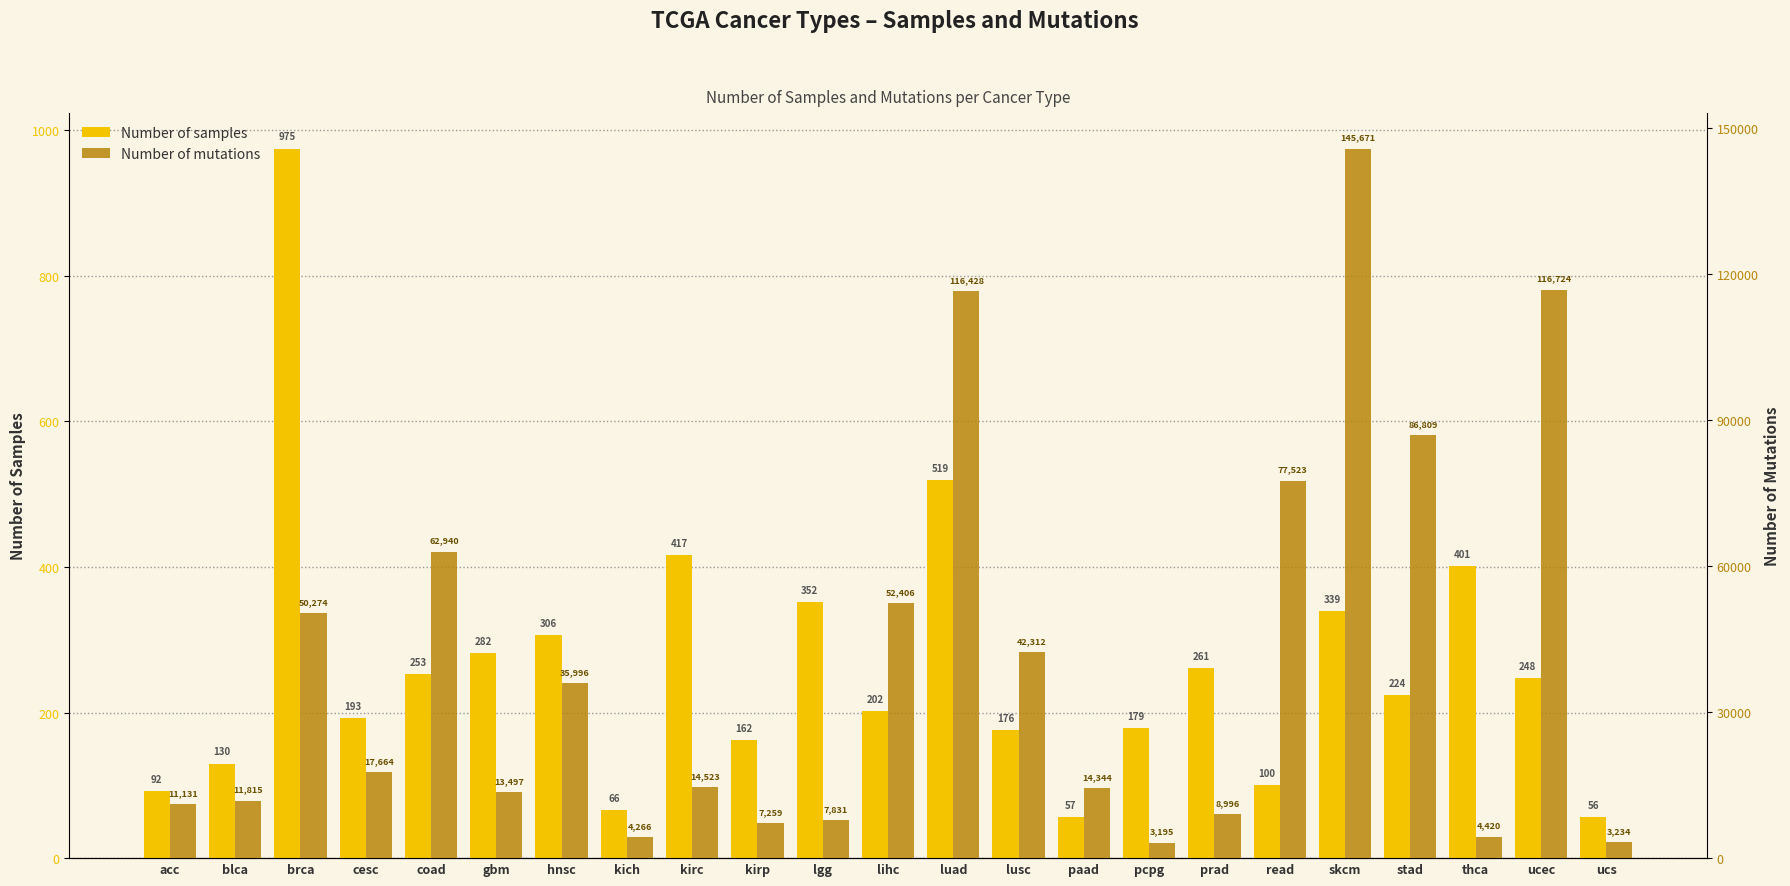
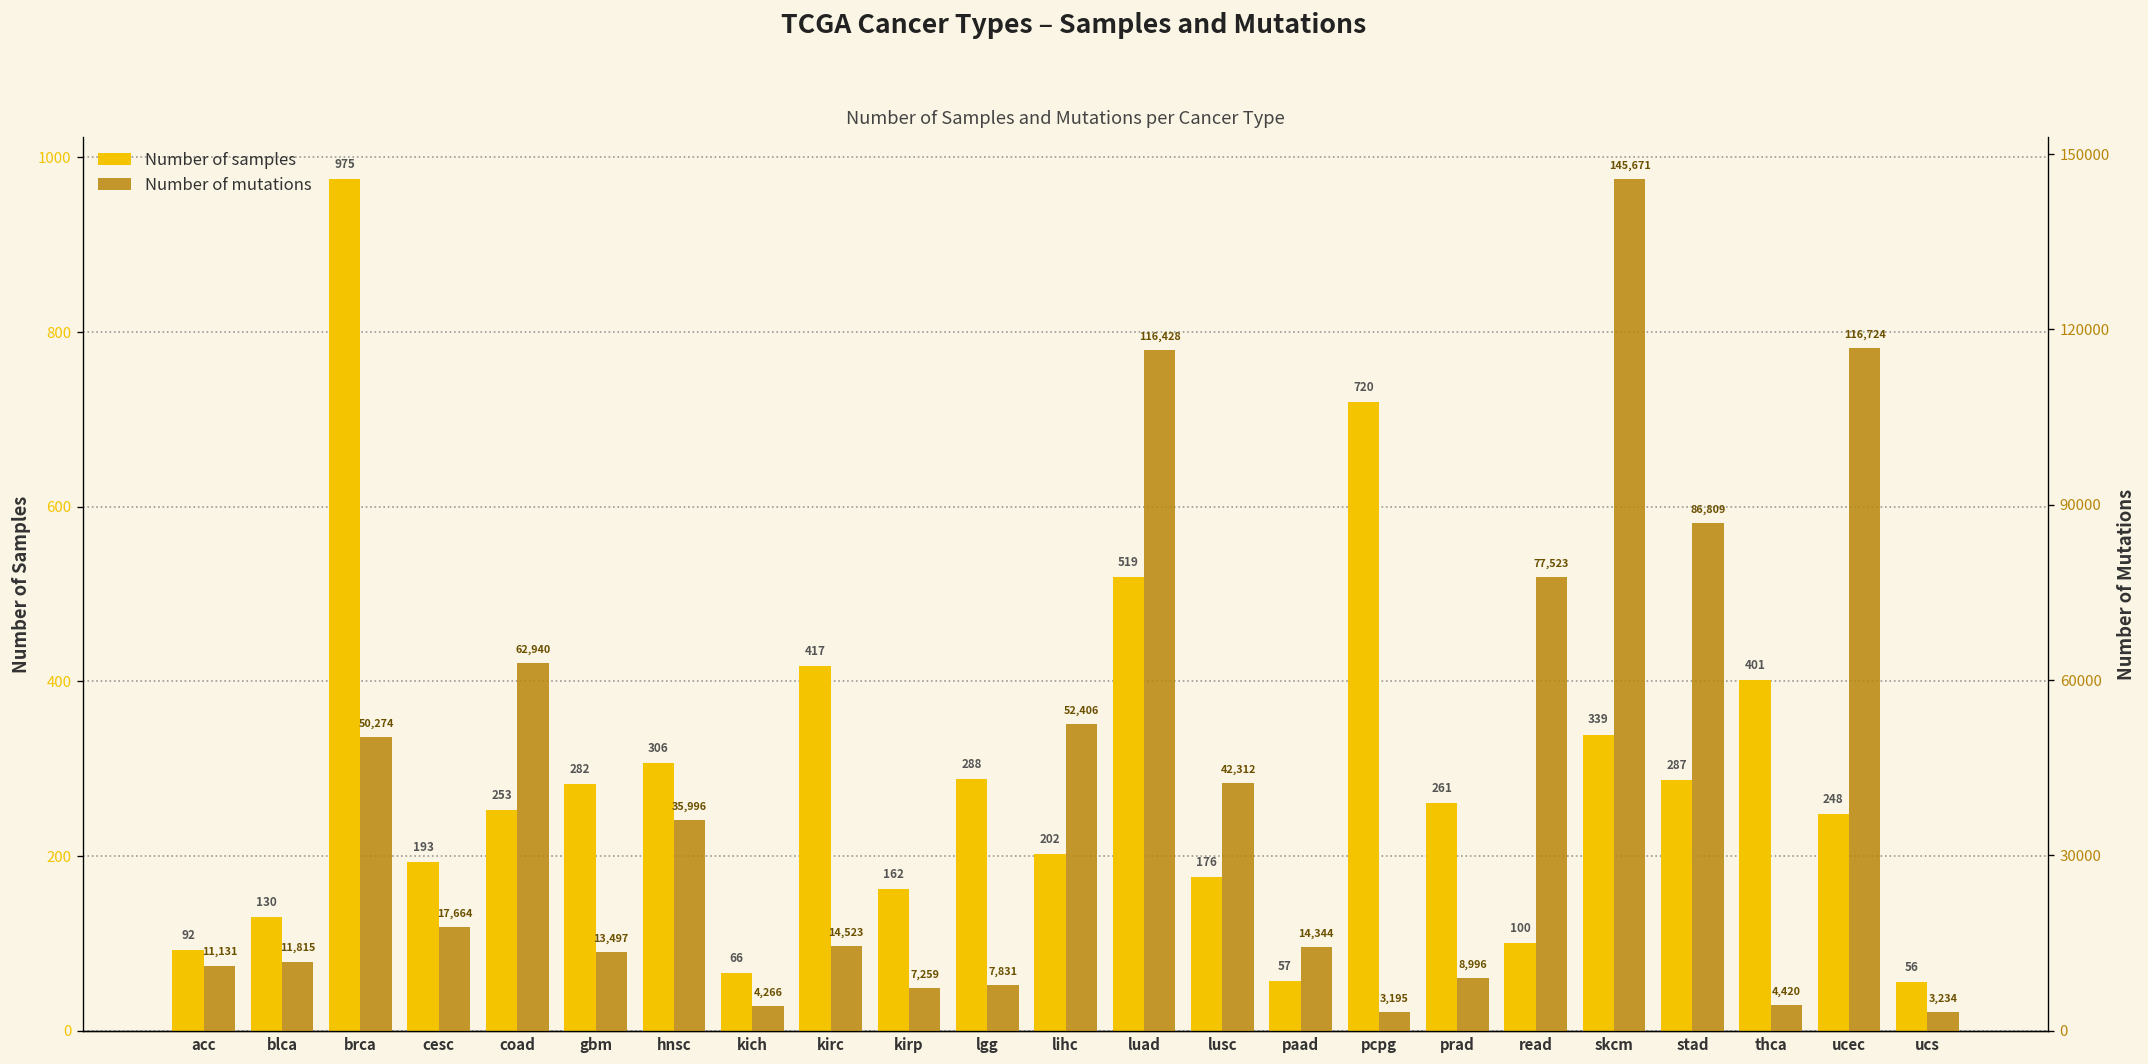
  {
    "Number of samples": {
      "acc": "92",
      "blca": "130",
      "brca": "975",
      "cesc": "193",
      "coad": "253",
      "gbm": "282",
      "hnsc": "306",
      "kich": "66",
      "kirc": "417",
      "kirp": "162",
-     "lgg": "352",
+     "lgg": "288",
      "lihc": "202",
      "luad": "519",
      "lusc": "176",
      "paad": "57",
-     "pcpg": "179",
+     "pcpg": "720",
      "prad": "261",
      "read": "100",
      "skcm": "339",
-     "stad": "224",
+     "stad": "287",
      "thca": "401",
      "ucec": "248",
      "ucs": "56"
    },
    "Number of mutations": {
      "acc": "11,131",
      "blca": "11,815",
      "brca": "50,274",
      "cesc": "17,664",
      "coad": "62,940",
      "gbm": "13,497",
      "hnsc": "35,996",
      "kich": "4,266",
      "kirc": "14,523",
      "kirp": "7,259",
      "lgg": "7,831",
      "lihc": "52,406",
      "luad": "116,428",
      "lusc": "42,312",
      "paad": "14,344",
      "pcpg": "3,195",
      "prad": "8,996",
      "read": "77,523",
      "skcm": "145,671",
      "stad": "86,809",
      "thca": "4,420",
      "ucec": "116,724",
      "ucs": "3,234"
    }
  }
